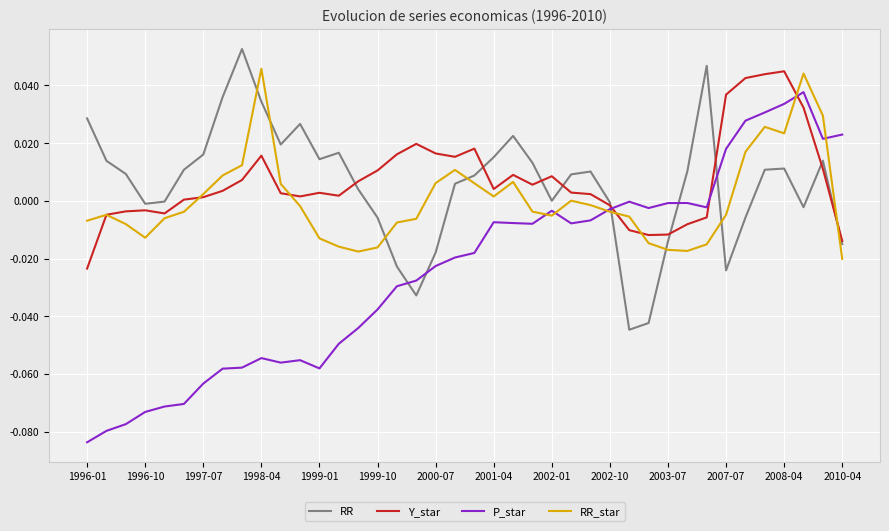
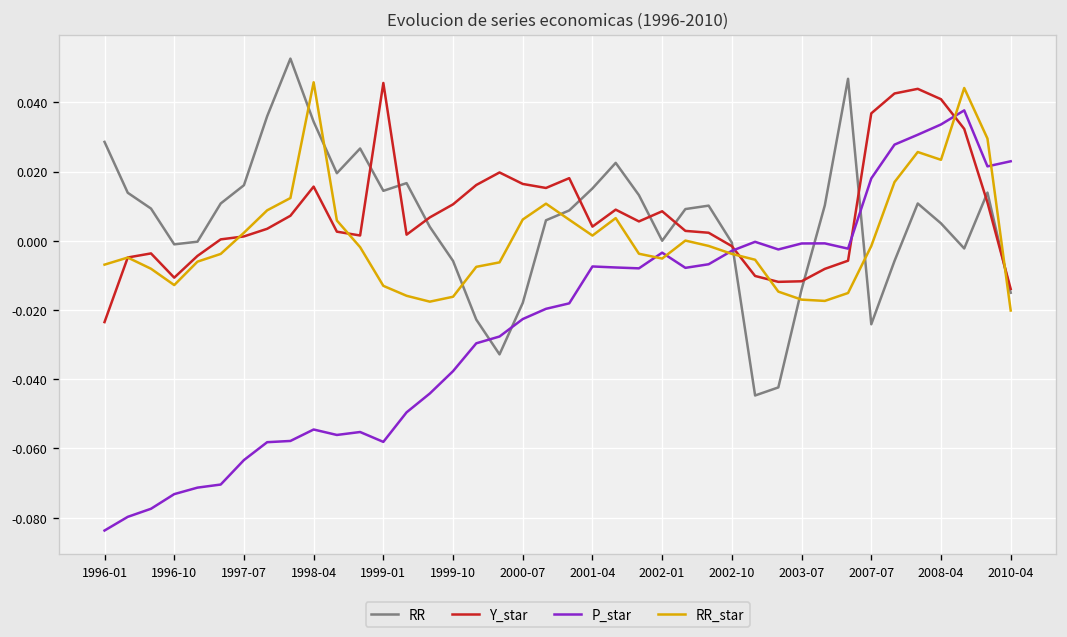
  {
    "RR": {
      "1996-01": 0.029,
      "1996-10": -0.001,
      "1997-07": 0.016,
      "1998-04": 0.034,
      "1999-01": 0.014,
      "1999-10": -0.006,
      "2000-07": -0.018,
      "2001-04": 0.015,
      "2002-01": 0.000,
      "2002-10": -0.001,
      "2003-07": -0.014,
      "2007-07": -0.024,
-     "2008-04": 0.011,
+     "2008-04": 0.005,
      "2010-04": -0.015
    },
    "Y_star": {
      "1996-01": -0.023,
-     "1996-10": -0.003,
+     "1996-10": -0.011,
      "1997-07": 0.001,
      "1998-04": 0.016,
-     "1999-01": 0.003,
+     "1999-01": 0.046,
      "1999-10": 0.011,
      "2000-07": 0.016,
      "2001-04": 0.004,
      "2002-01": 0.009,
      "2002-10": -0.002,
      "2003-07": -0.012,
      "2007-07": 0.037,
-     "2008-04": 0.045,
+     "2008-04": 0.041,
      "2010-04": -0.014
    },
    "P_star": {
      "1996-01": -0.084,
      "1996-10": -0.073,
      "1997-07": -0.063,
      "1998-04": -0.055,
      "1999-01": -0.058,
      "1999-10": -0.038,
      "2000-07": -0.023,
      "2001-04": -0.007,
      "2002-01": -0.003,
      "2002-10": -0.003,
      "2003-07": -0.001,
      "2007-07": 0.018,
      "2008-04": 0.034,
      "2010-04": 0.023
    },
    "RR_star": {
      "1996-01": -0.007,
      "1996-10": -0.013,
      "1997-07": 0.002,
      "1998-04": 0.046,
      "1999-01": -0.013,
      "1999-10": -0.016,
      "2000-07": 0.006,
      "2001-04": 0.002,
      "2002-01": -0.005,
      "2002-10": -0.004,
      "2003-07": -0.017,
-     "2007-07": -0.005,
+     "2007-07": -0.002,
      "2008-04": 0.023,
      "2010-04": -0.020
    }
  }
